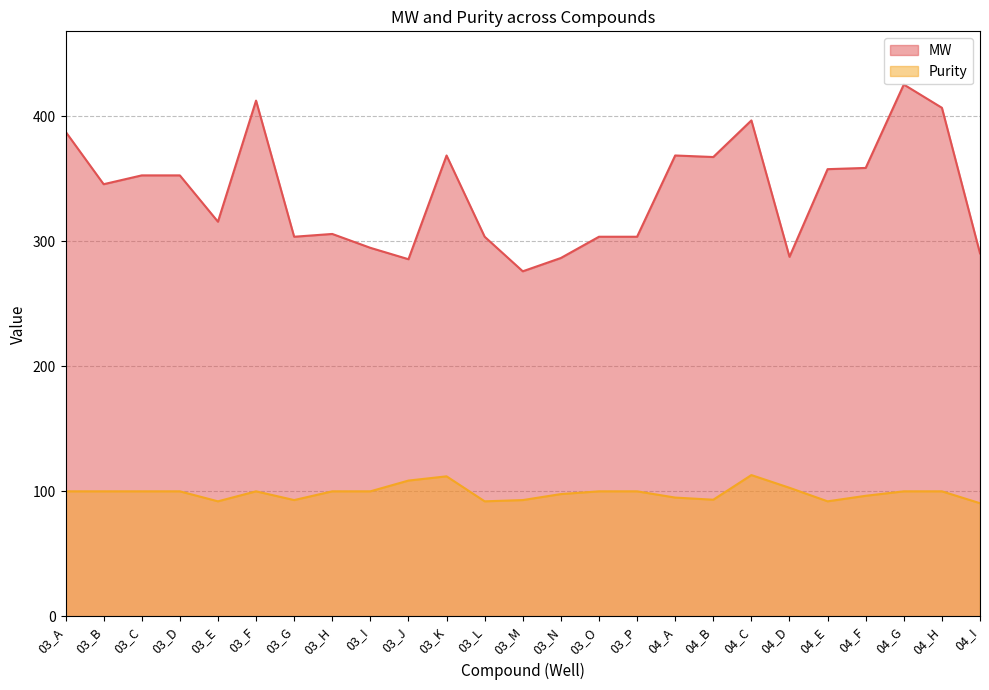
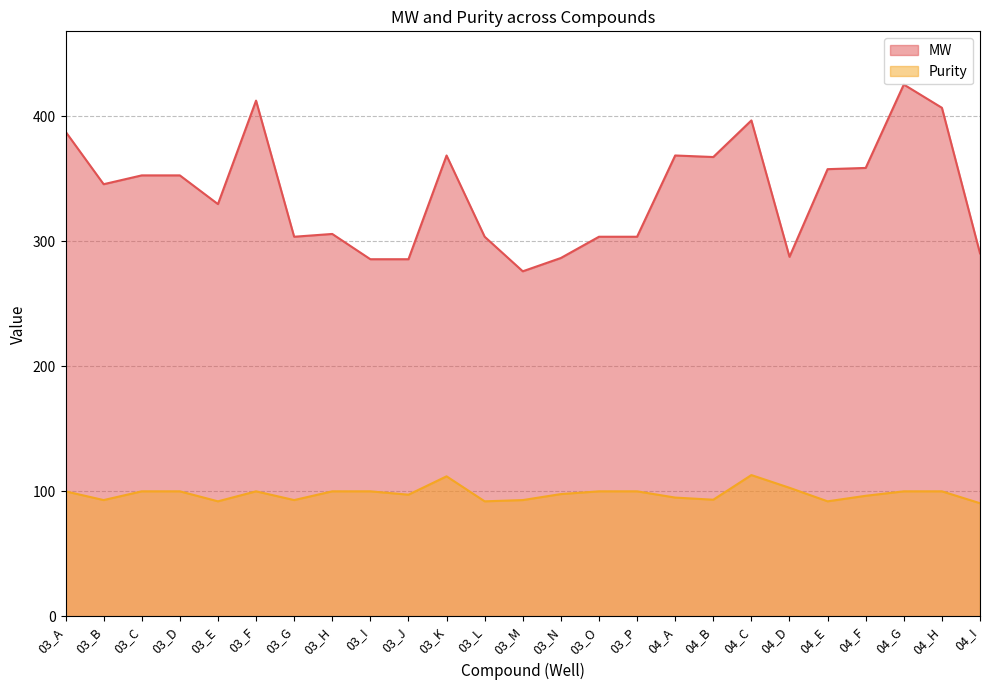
  {
    "MW": {
      "03_A": 388,
      "03_B": 346,
      "03_C": 353,
      "03_D": 353,
-     "03_E": 316,
+     "03_E": 330,
      "03_F": 413,
      "03_G": 304,
      "03_H": 306,
-     "03_I": 295,
+     "03_I": 286,
      "03_J": 286,
      "03_K": 369,
      "03_L": 304,
      "03_M": 276,
      "03_N": 287,
      "03_O": 304,
      "03_P": 304,
      "04_A": 369,
      "04_B": 368,
      "04_C": 397,
      "04_D": 288,
      "04_E": 358,
      "04_F": 359,
      "04_G": 426,
      "04_H": 407,
      "04_I": 290
    },
    "Purity": {
      "03_A": 100,
-     "03_B": 100,
+     "03_B": 93,
      "03_C": 100,
      "03_D": 100,
      "03_E": 92,
      "03_F": 100,
      "03_G": 93,
      "03_H": 100,
      "03_I": 100,
-     "03_J": 109,
+     "03_J": 97,
      "03_K": 112,
      "03_L": 92,
      "03_M": 93,
      "03_N": 98,
      "03_O": 100,
      "03_P": 100,
      "04_A": 95,
      "04_B": 93,
      "04_C": 113,
      "04_D": 103,
      "04_E": 92,
      "04_F": 96,
      "04_G": 100,
      "04_H": 100,
      "04_I": 90
    }
  }
